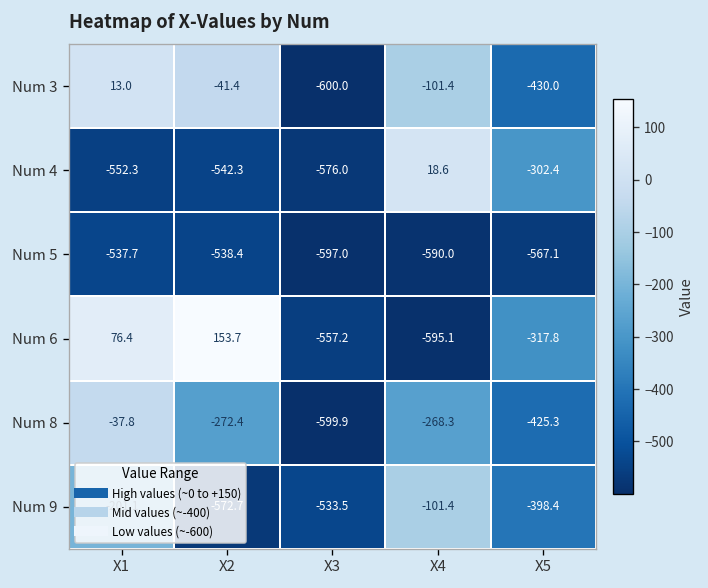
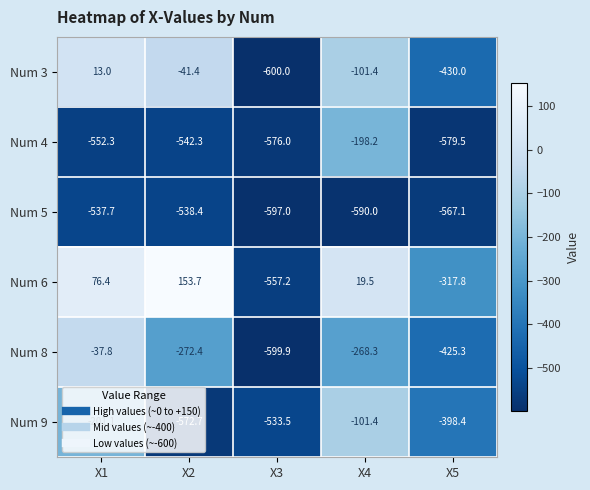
  {
    "Num 3": {
      "X1": 13.0,
      "X2": -41.4,
      "X3": -600.0,
      "X4": -101.4,
      "X5": -430.0
    },
    "Num 4": {
      "X1": -552.3,
      "X2": -542.3,
      "X3": -576.0,
-     "X4": 18.6,
-     "X5": -302.4
+     "X4": -198.2,
+     "X5": -579.5
    },
    "Num 5": {
      "X1": -537.7,
      "X2": -538.4,
      "X3": -597.0,
      "X4": -590.0,
      "X5": -567.1
    },
    "Num 6": {
      "X1": 76.4,
      "X2": 153.7,
      "X3": -557.2,
-     "X4": -595.1,
+     "X4": 19.5,
      "X5": -317.8
    },
    "Num 8": {
      "X1": -37.8,
      "X2": -272.4,
      "X3": -599.9,
      "X4": -268.3,
      "X5": -425.3
    },
    "Num 9": {
      "X3": -533.5,
      "X4": -101.4,
      "X5": -398.4
    }
  }
